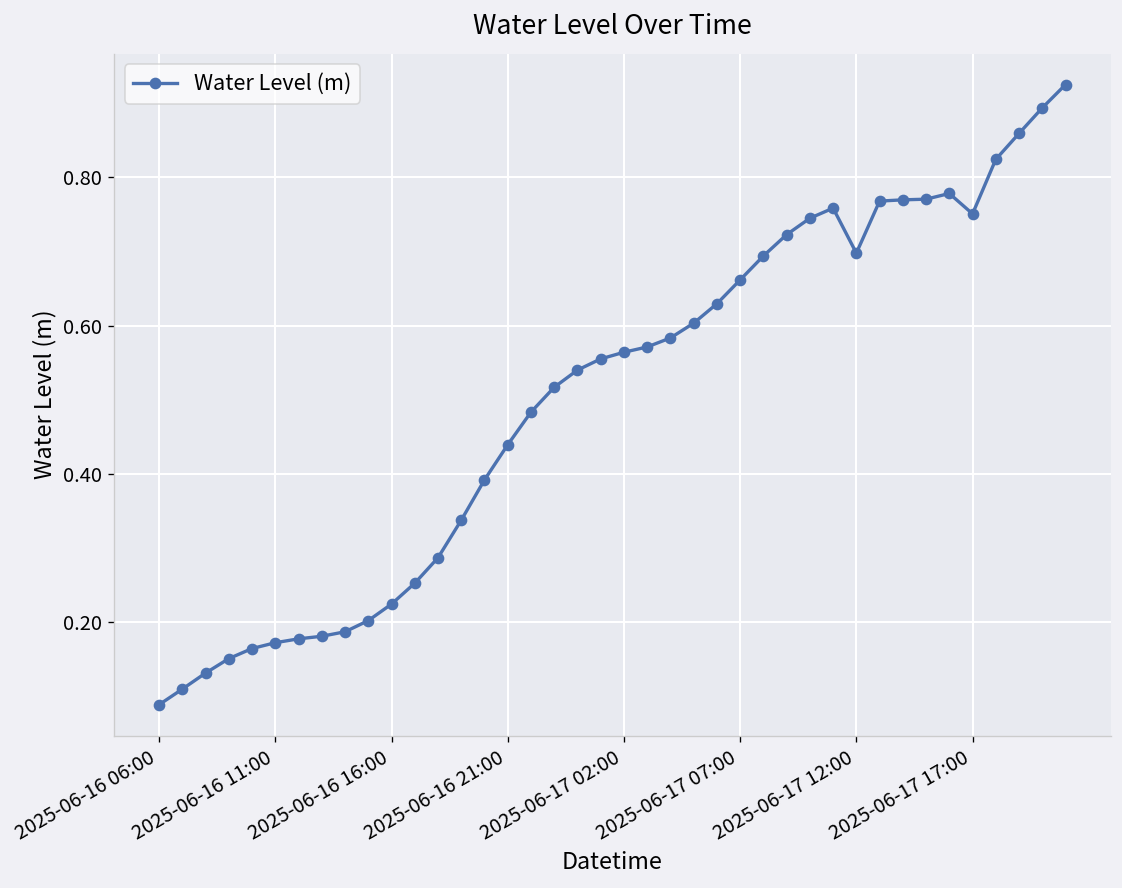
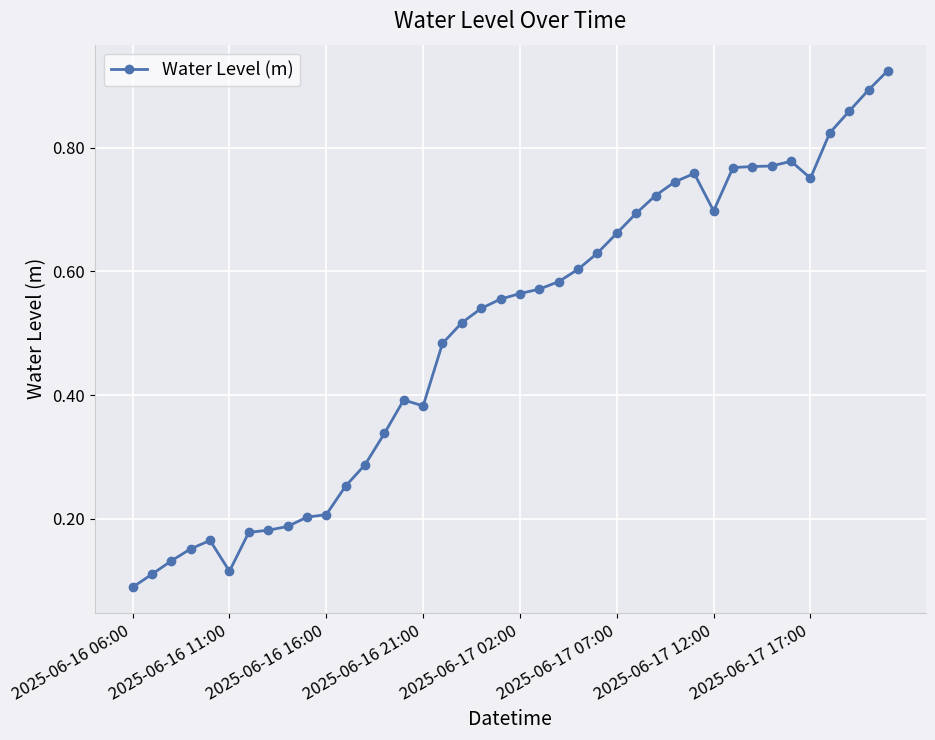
  {
    "2025-06-16 06:00": 0.09,
-   "2025-06-16 11:00": 0.17,
-   "2025-06-16 16:00": 0.22,
-   "2025-06-16 21:00": 0.44,
+   "2025-06-16 11:00": 0.12,
+   "2025-06-16 16:00": 0.21,
+   "2025-06-16 21:00": 0.38,
    "2025-06-17 02:00": 0.56,
    "2025-06-17 07:00": 0.66,
    "2025-06-17 12:00": 0.70,
    "2025-06-17 17:00": 0.75
  }
